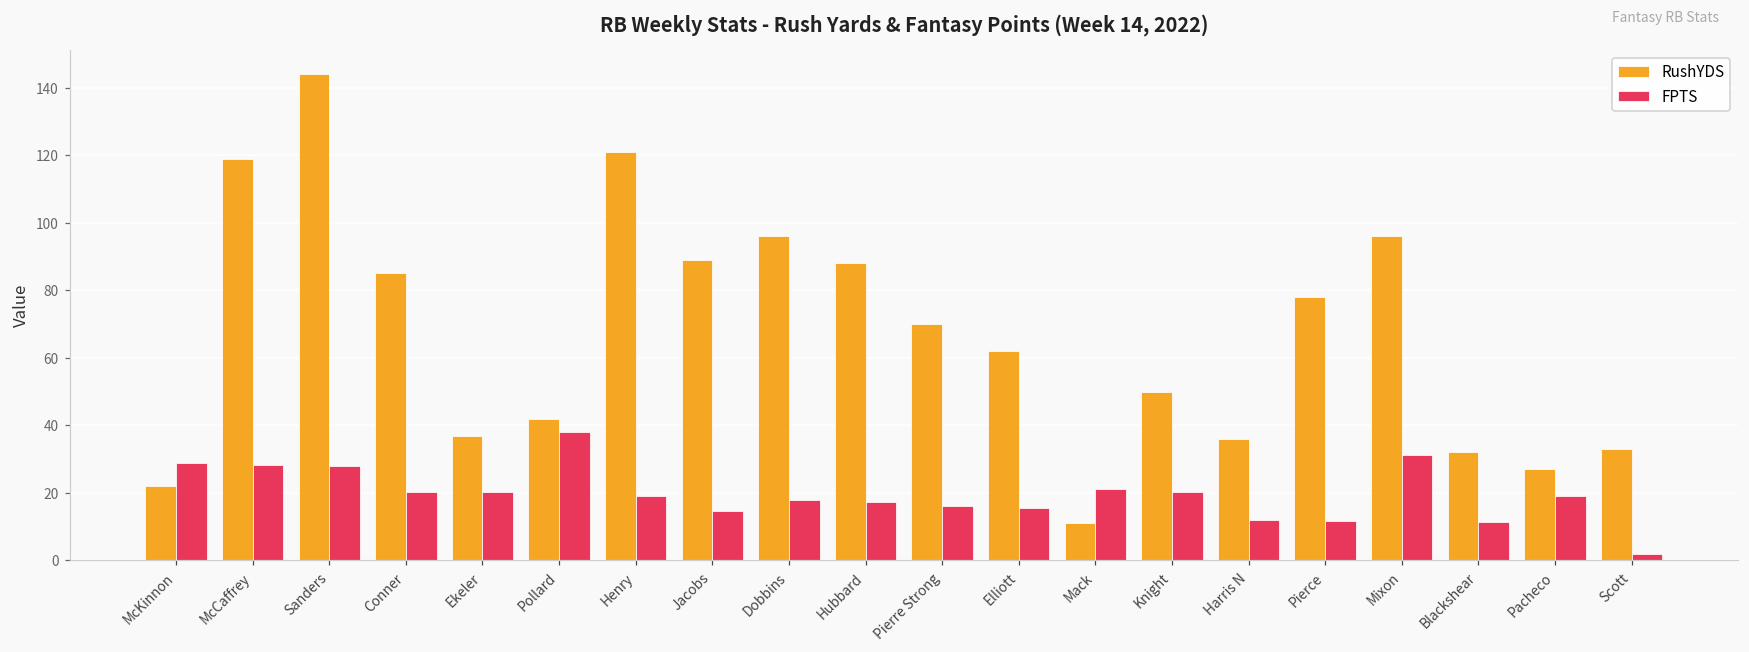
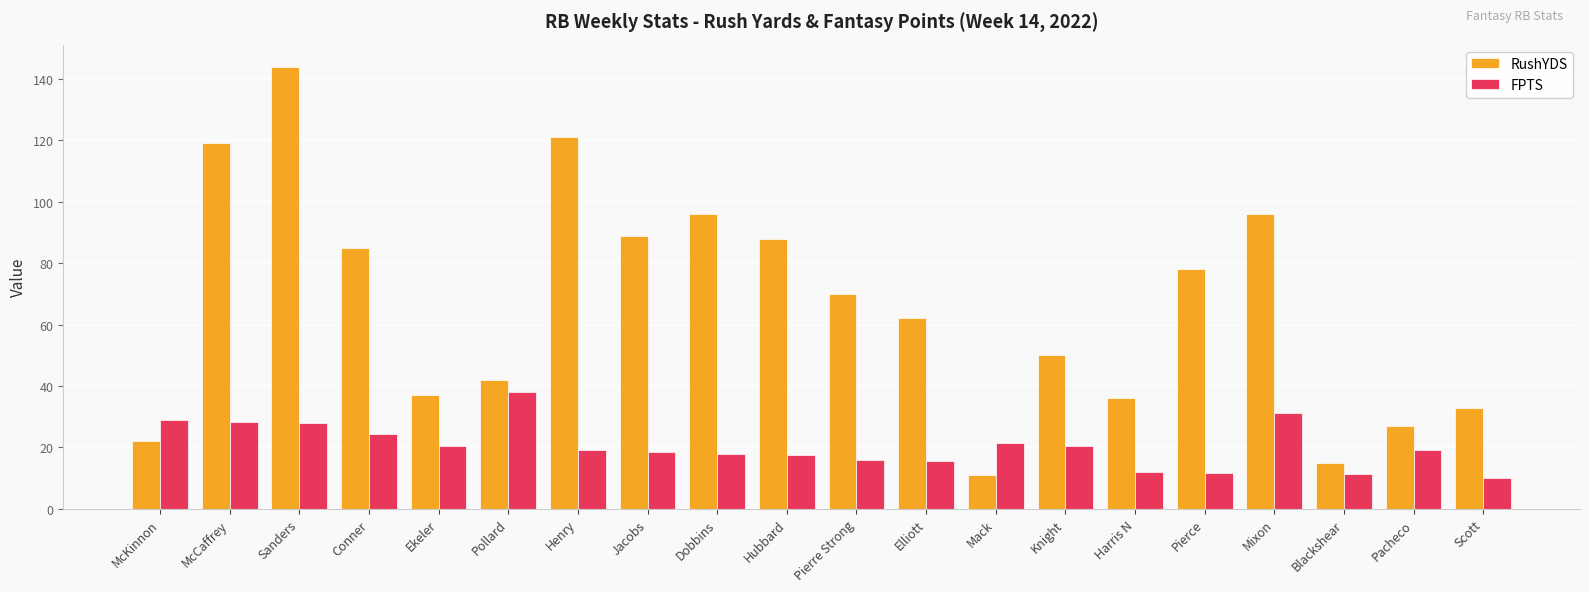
  {
    "RushYDS": {
      "McKinnon": 22,
      "McCaffrey": 119,
      "Sanders": 144,
      "Conner": 85,
      "Ekeler": 37,
      "Pollard": 42,
      "Henry": 121,
      "Jacobs": 89,
      "Dobbins": 96,
      "Hubbard": 88,
      "Pierre Strong": 70,
      "Elliott": 62,
      "Mack": 11,
      "Knight": 50,
      "Harris N": 36,
      "Pierce": 78,
      "Mixon": 96,
-     "Blackshear": 32,
+     "Blackshear": 15,
      "Pacheco": 27,
      "Scott": 33
    },
    "FPTS": {
      "McKinnon": 29,
      "McCaffrey": 28,
      "Sanders": 28,
-     "Conner": 20,
+     "Conner": 24,
      "Ekeler": 20,
      "Pollard": 38,
      "Henry": 19,
-     "Jacobs": 15,
+     "Jacobs": 18,
      "Dobbins": 18,
      "Hubbard": 17,
      "Pierre Strong": 16,
      "Elliott": 16,
      "Mack": 21,
      "Knight": 20,
      "Harris N": 12,
      "Pierce": 12,
      "Mixon": 31,
      "Blackshear": 11,
      "Pacheco": 19,
-     "Scott": 2
+     "Scott": 10
    }
  }
